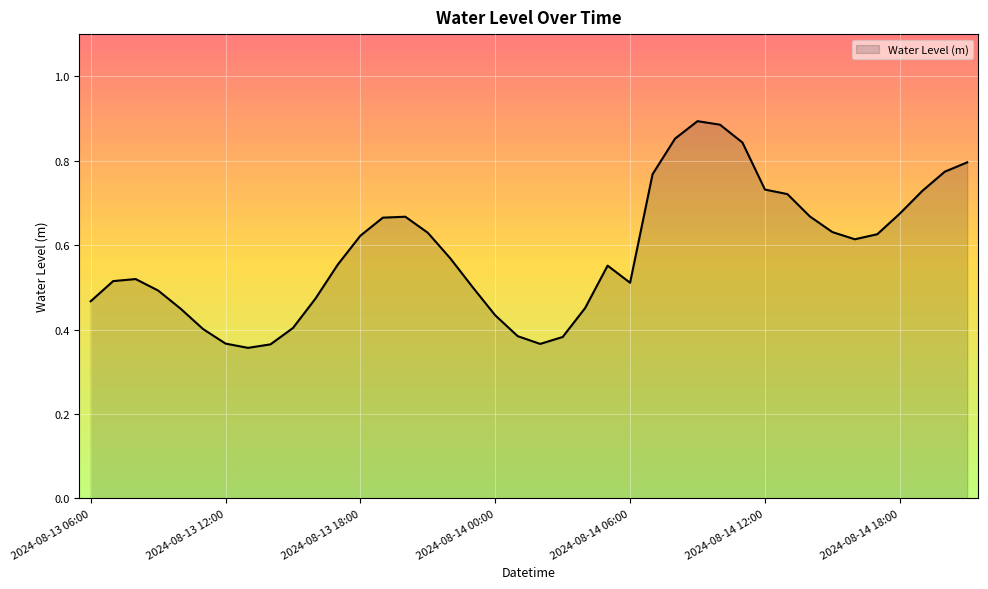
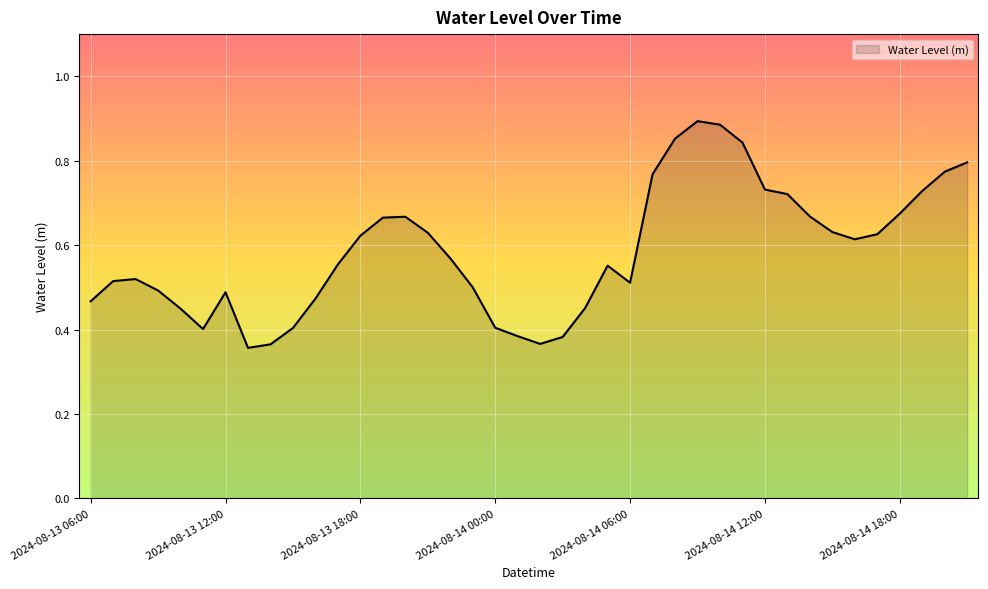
  {
    "2024-08-13 06:00": 0.47,
-   "2024-08-13 12:00": 0.37,
+   "2024-08-13 12:00": 0.49,
    "2024-08-13 18:00": 0.62,
-   "2024-08-14 00:00": 0.43,
+   "2024-08-14 00:00": 0.40,
    "2024-08-14 06:00": 0.51,
    "2024-08-14 12:00": 0.73,
    "2024-08-14 18:00": 0.67
  }
